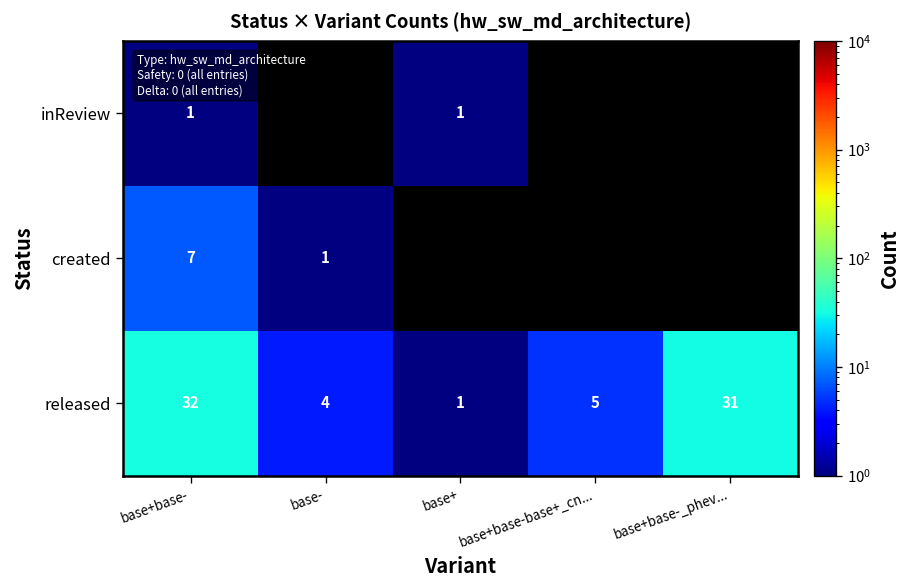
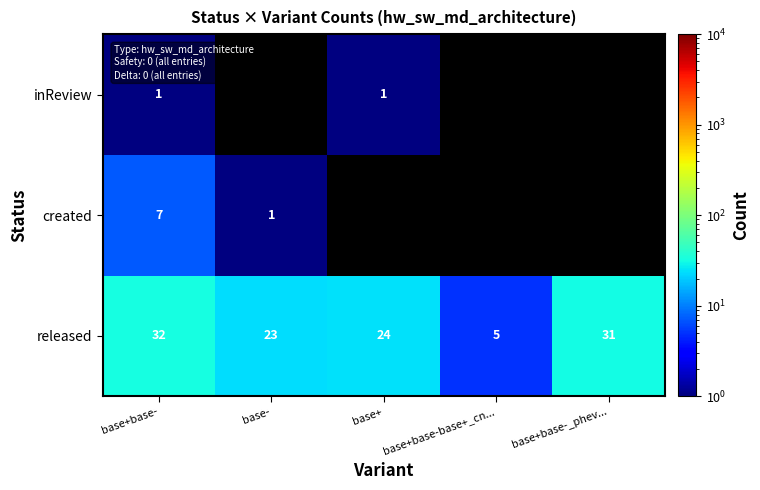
  {
    "inReview": {
      "base+base-": 1,
      "base+": 1
    },
    "created": {
      "base+base-": 7,
      "base-": 1
    },
    "released": {
      "base+base-": 32,
-     "base-": 4,
-     "base+": 1,
+     "base-": 23,
+     "base+": 24,
      "base+base-base+_cn...": 5,
      "base+base-_phev...": 31
    }
  }
